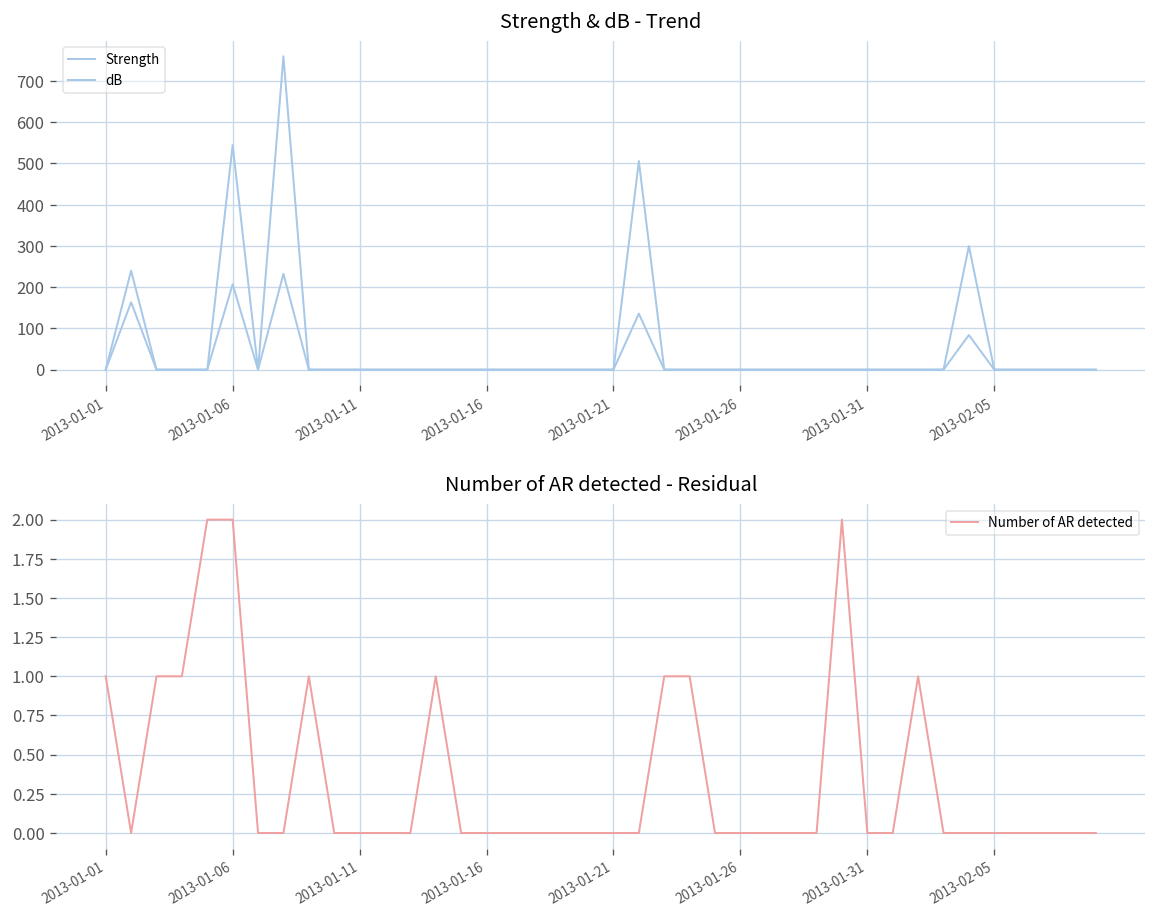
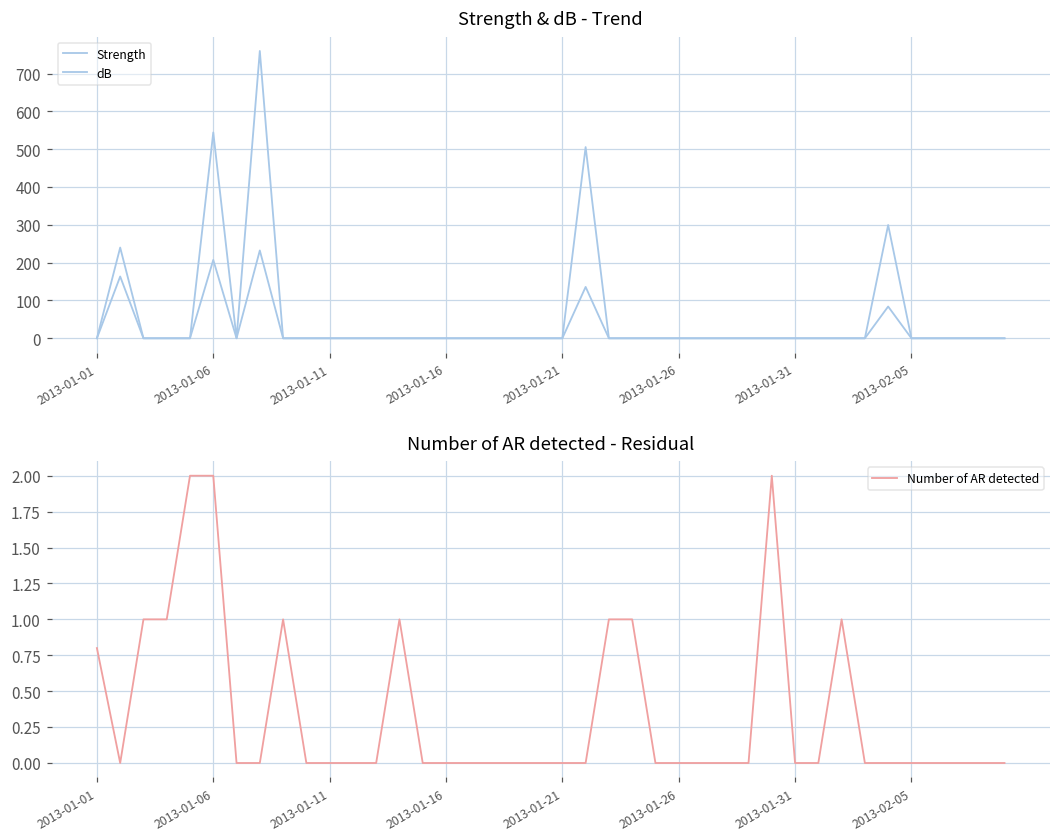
  {
    "Number of AR detected - Residual": {
-     "2013-01-01": 1.0,
+     "2013-01-01": 0.8,
      "2013-01-06": 2.0,
      "2013-01-11": 0.0,
      "2013-01-16": 0.0,
      "2013-01-21": 0.0,
      "2013-01-26": 0.0,
      "2013-01-31": 0.0,
      "2013-02-05": 0.0
    }
  }
